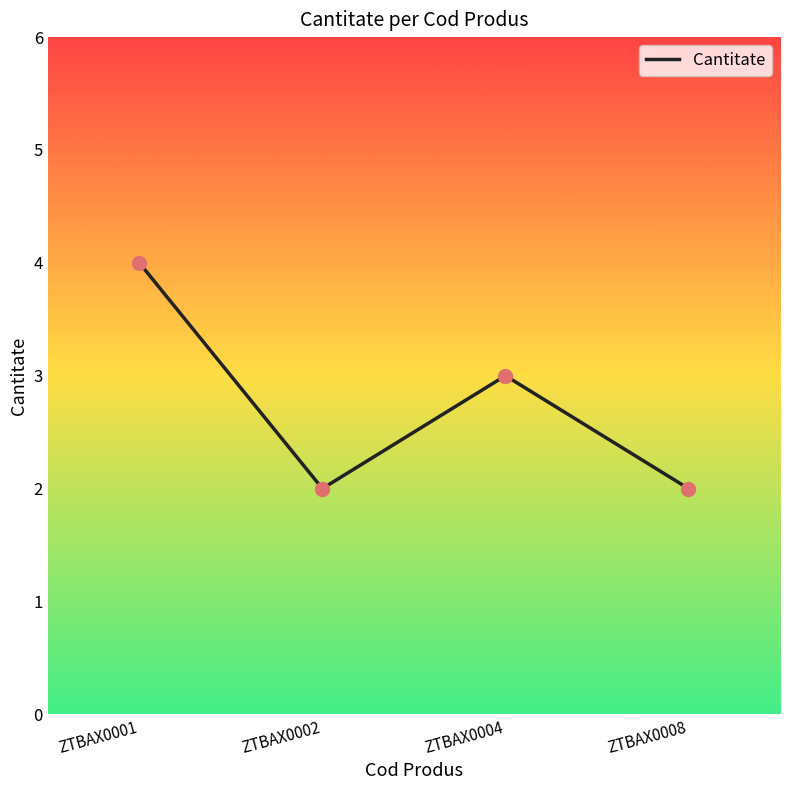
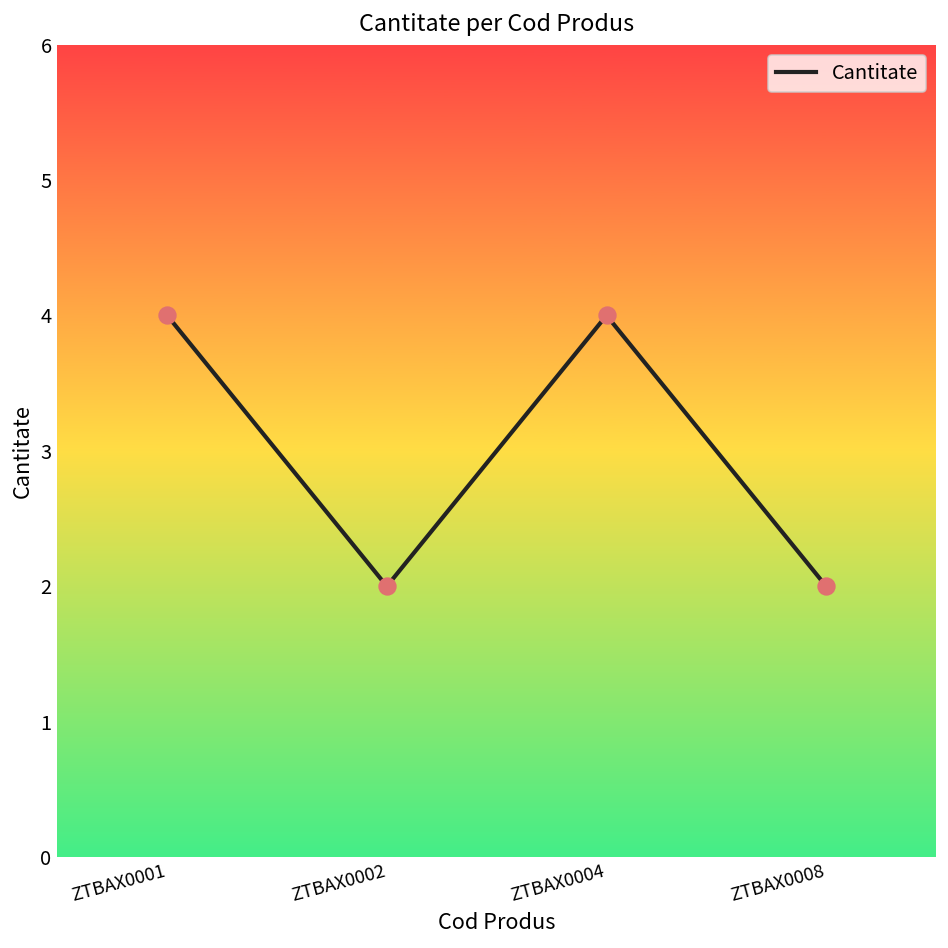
  {
    "ZTBAX0001": 4,
    "ZTBAX0002": 2,
-   "ZTBAX0004": 3,
+   "ZTBAX0004": 4,
    "ZTBAX0008": 2
  }
